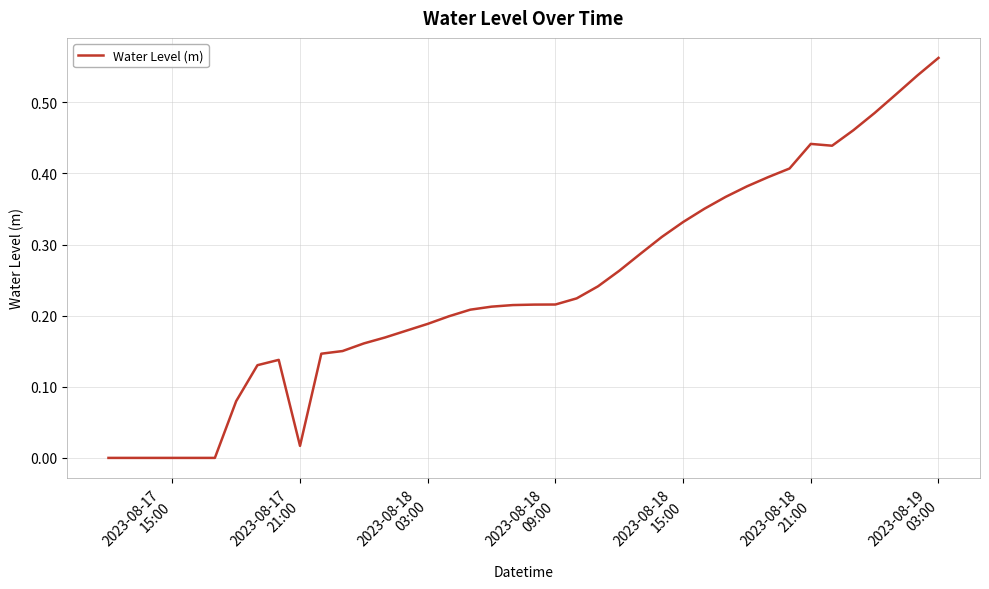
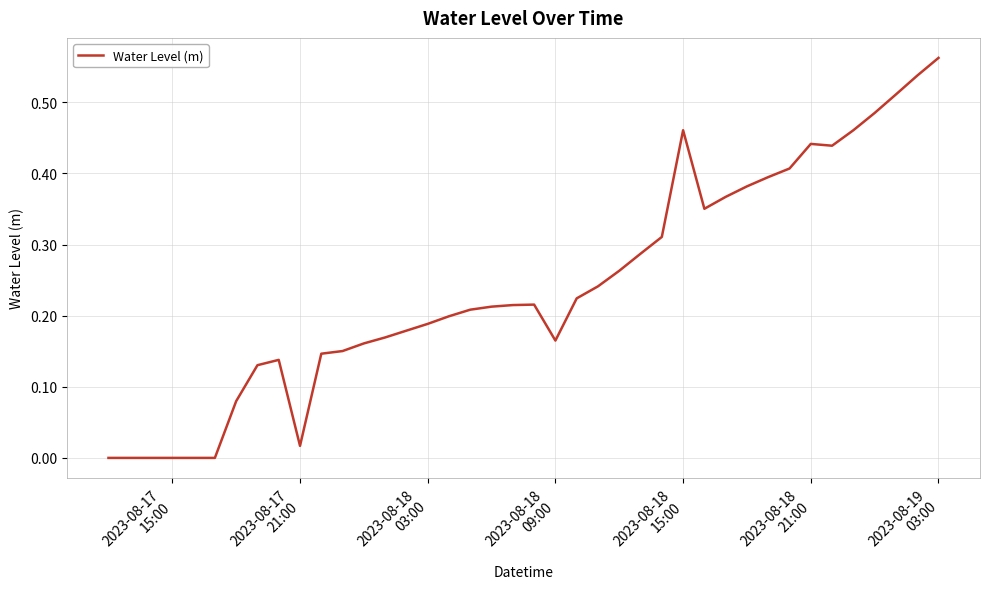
  {
    "2023-08-17 15:00": 0.00,
    "2023-08-17 21:00": 0.02,
    "2023-08-18 03:00": 0.19,
-   "2023-08-18 09:00": 0.22,
-   "2023-08-18 15:00": 0.33,
+   "2023-08-18 09:00": 0.16,
+   "2023-08-18 15:00": 0.46,
    "2023-08-18 21:00": 0.44,
    "2023-08-19 03:00": 0.56
  }
